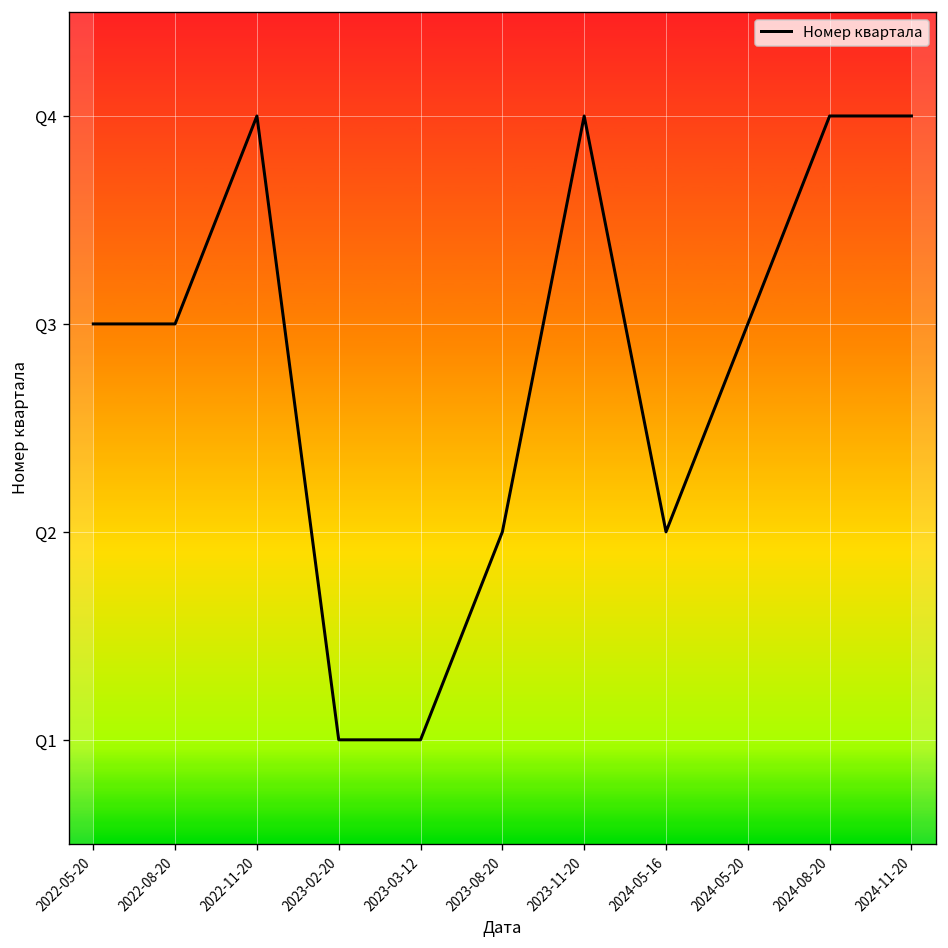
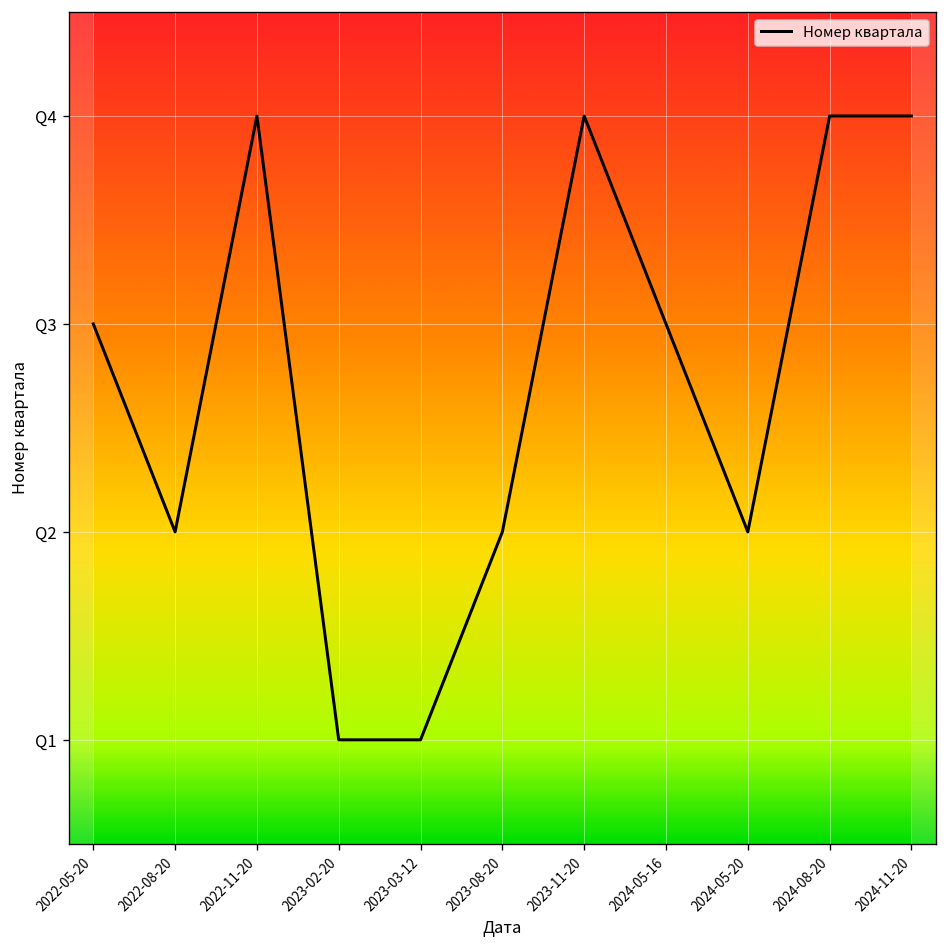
  {
    "2022-05-20": "Q3",
-   "2022-08-20": "Q3",
+   "2022-08-20": "Q2",
    "2022-11-20": "Q4",
    "2023-02-20": "Q1",
    "2023-03-12": "Q1",
    "2023-08-20": "Q2",
    "2023-11-20": "Q4",
-   "2024-05-16": "Q2",
-   "2024-05-20": "Q3",
+   "2024-05-16": "Q3",
+   "2024-05-20": "Q2",
    "2024-08-20": "Q4",
    "2024-11-20": "Q4"
  }
